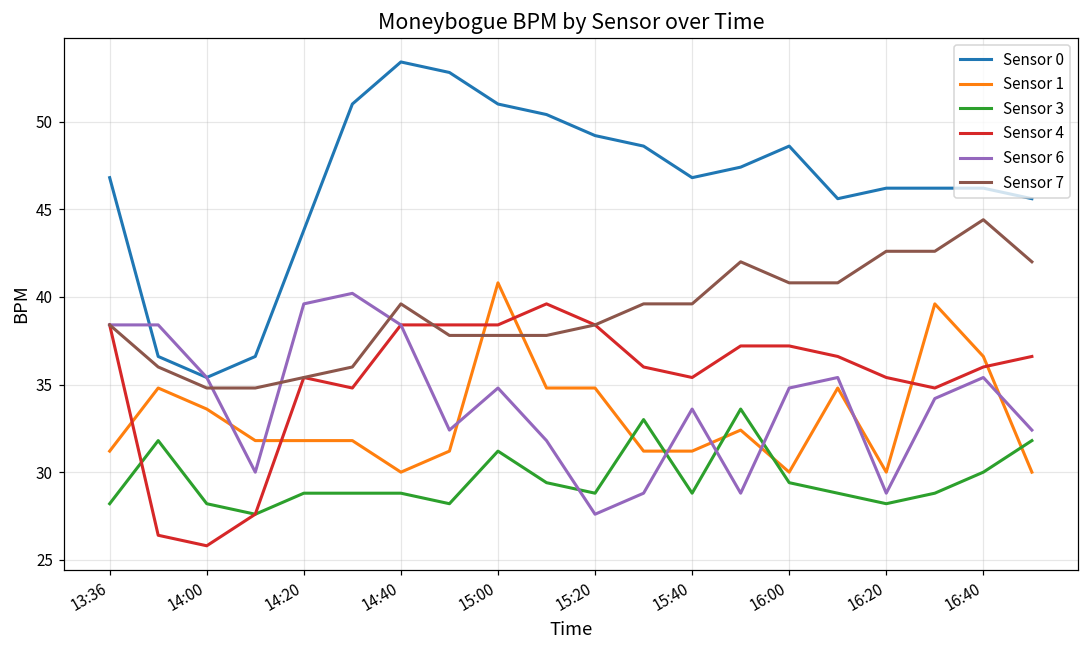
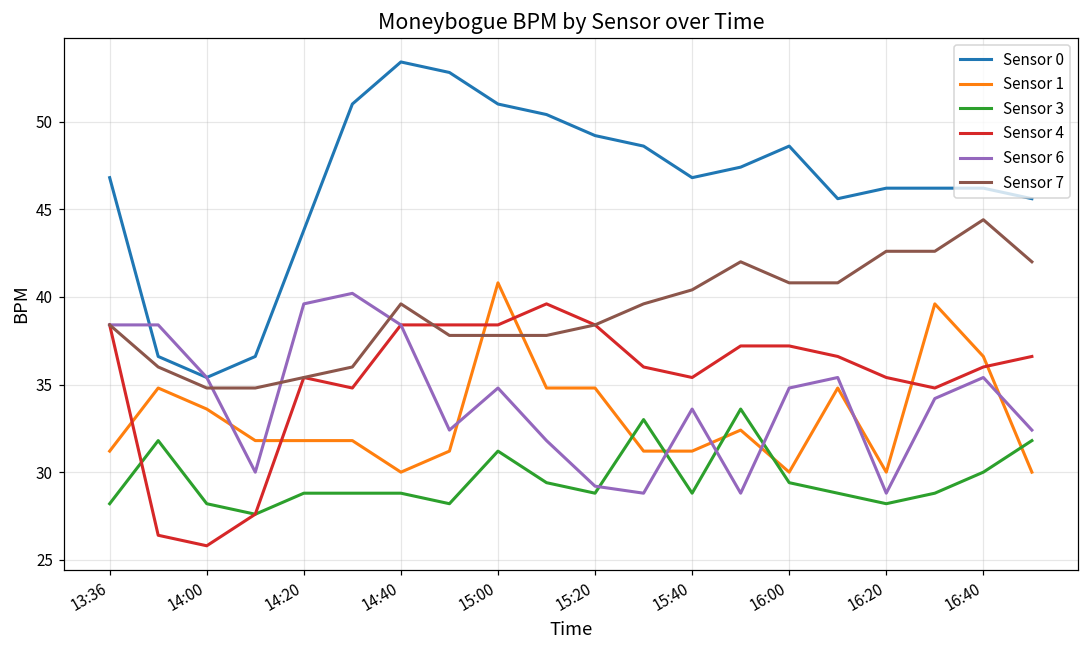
  {
    "Sensor 0": {
      "13:36": 46.8,
      "14:20": 43.8,
      "14:40": 53.4,
      "15:00": 51.0,
      "15:20": 49.2,
      "15:40": 46.8,
      "16:00": 48.6,
      "16:20": 46.2
    },
    "Sensor 1": {
      "13:36": 31.2,
      "14:00": 33.6,
      "14:20": 31.8,
      "14:40": 30.0,
      "15:00": 40.8,
      "15:20": 34.8,
      "15:40": 31.2,
      "16:00": 30.0,
      "16:20": 30.0,
      "16:40": 36.6
    },
    "Sensor 3": {
      "13:36": 28.2,
      "14:00": 28.2,
      "14:20": 28.8,
      "14:40": 28.8,
      "15:00": 31.2,
      "15:20": 28.8,
      "15:40": 28.8,
      "16:00": 29.4,
      "16:20": 28.2,
      "16:40": 30.0
    },
    "Sensor 4": {
      "14:00": 25.8,
      "15:00": 38.4,
      "15:40": 35.4,
      "16:00": 37.2,
      "16:20": 35.4,
      "16:40": 36.0
    },
    "Sensor 6": {
      "14:20": 39.6,
      "15:00": 34.8,
-     "15:20": 27.6,
+     "15:20": 29.2,
      "15:40": 33.6,
      "16:00": 34.8,
      "16:20": 28.8,
      "16:40": 35.4
    },
    "Sensor 7": {
      "14:00": 34.8,
      "14:40": 39.6,
      "15:00": 37.8,
-     "15:40": 39.6,
+     "15:40": 40.4,
      "16:00": 40.8,
      "16:20": 42.6,
      "16:40": 44.4
    }
  }
